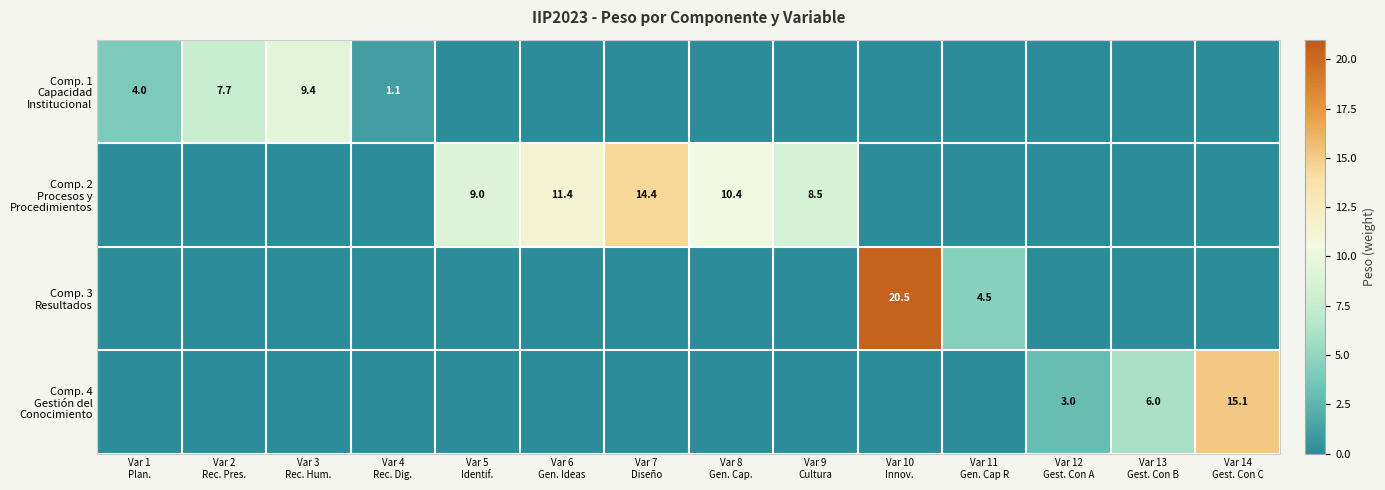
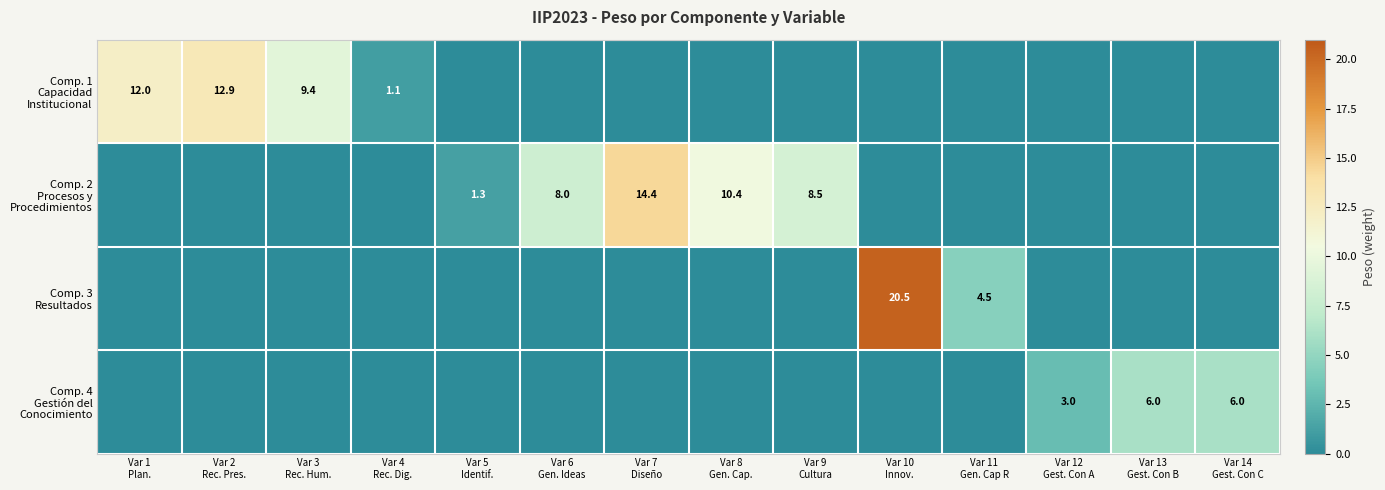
  {
    "Comp. 1 Capacidad Institucional": {
-     "Var 1 Plan.": 4.0,
-     "Var 2 Rec. Pres.": 7.7,
+     "Var 1 Plan.": 12.0,
+     "Var 2 Rec. Pres.": 12.9,
      "Var 3 Rec. Hum.": 9.4,
      "Var 4 Rec. Dig.": 1.1
    },
    "Comp. 2 Procesos y Procedimientos": {
-     "Var 5 Identif.": 9.0,
-     "Var 6 Gen. Ideas": 11.4,
+     "Var 5 Identif.": 1.3,
+     "Var 6 Gen. Ideas": 8.0,
      "Var 7 Diseño": 14.4,
      "Var 8 Gen. Cap.": 10.4,
      "Var 9 Cultura": 8.5
    },
    "Comp. 3 Resultados": {
      "Var 10 Innov.": 20.5,
      "Var 11 Gen. Cap R": 4.5
    },
    "Comp. 4 Gestión del Conocimiento": {
      "Var 12 Gest. Con A": 3.0,
      "Var 13 Gest. Con B": 6.0,
-     "Var 14 Gest. Con C": 15.1
+     "Var 14 Gest. Con C": 6.0
    }
  }
